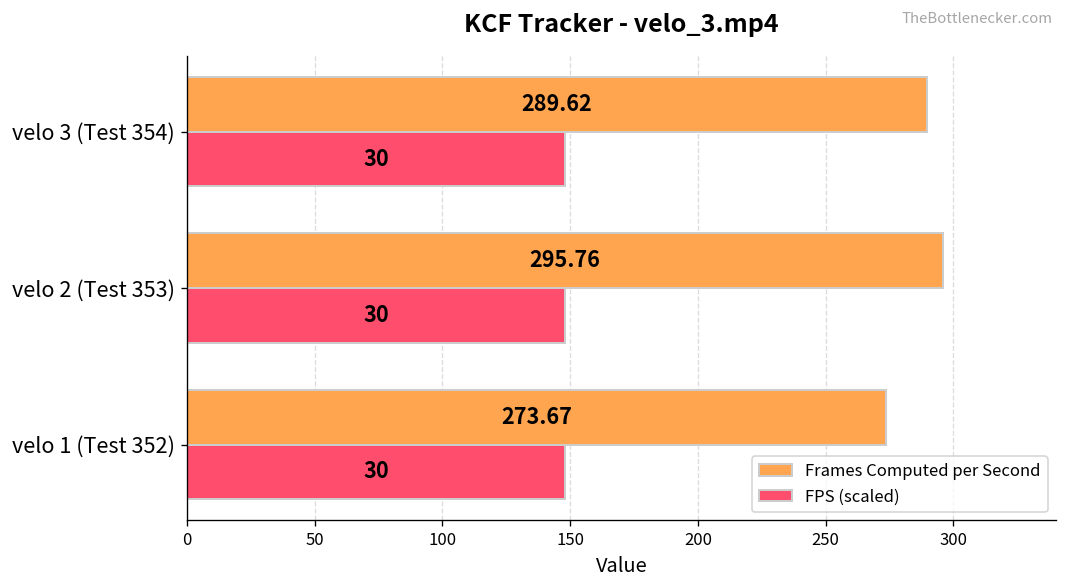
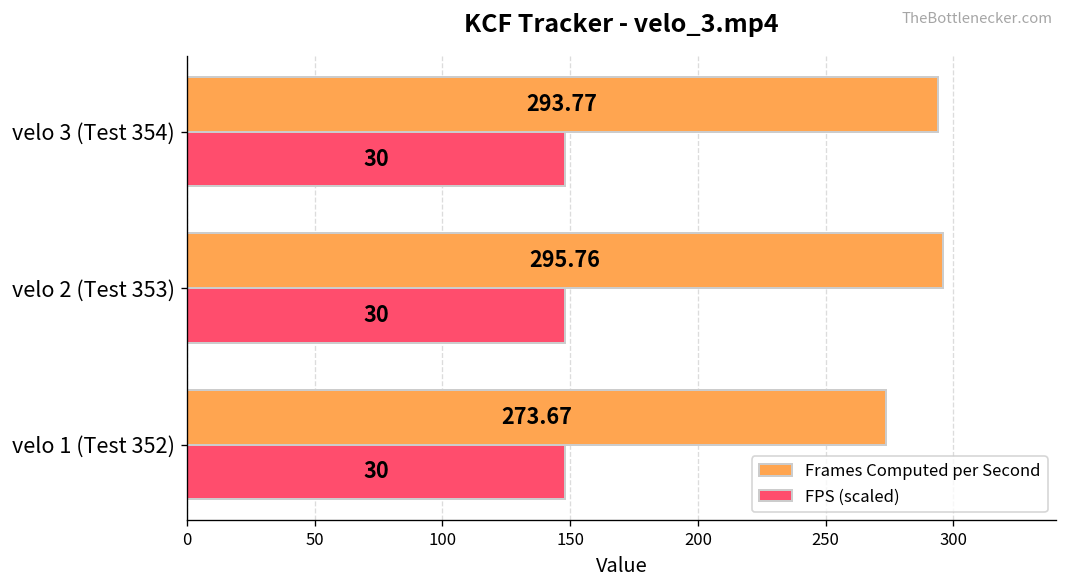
  {
    "Frames Computed per Second": {
-     "velo 3 (Test 354)": 289.62,
+     "velo 3 (Test 354)": 293.77,
      "velo 2 (Test 353)": 295.76,
      "velo 1 (Test 352)": 273.67
    }
  }
